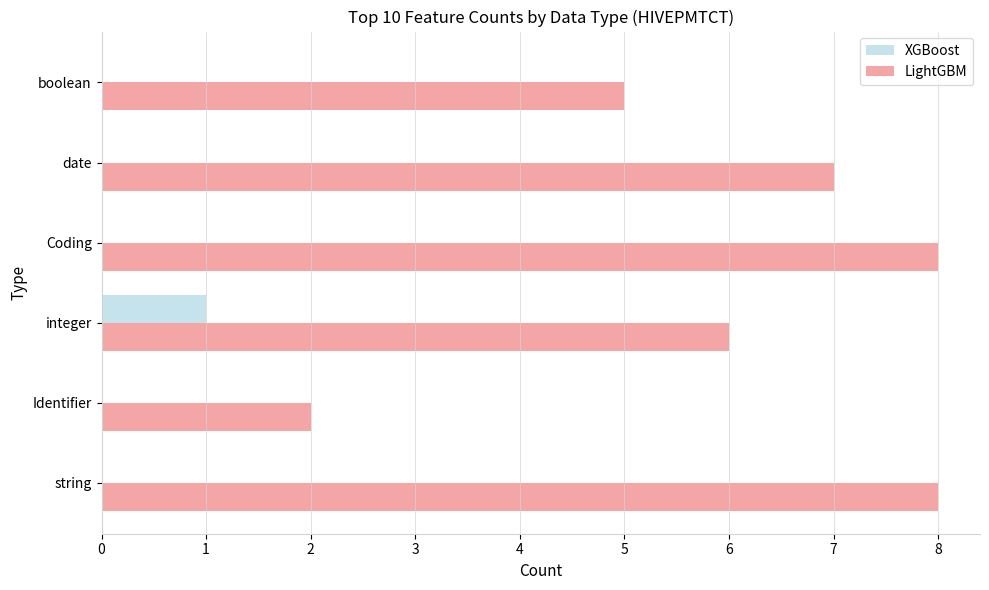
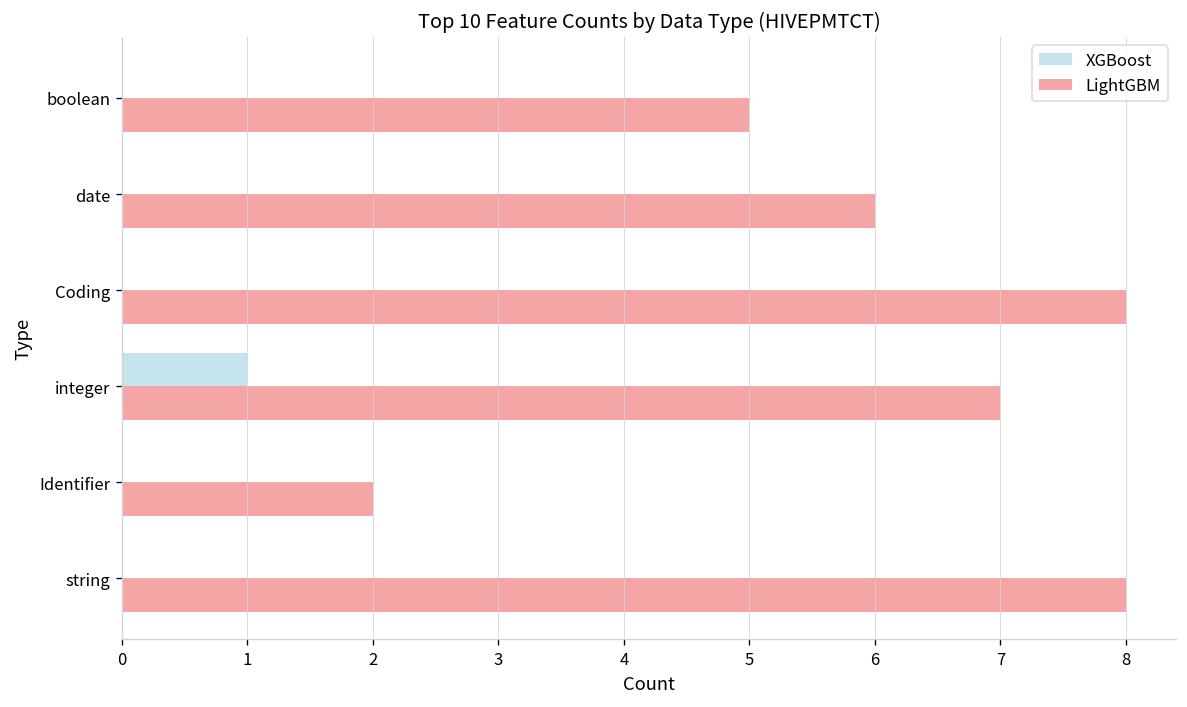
  {
    "XGBoost": {
      "boolean": 0,
      "date": 0,
      "Coding": 0,
      "integer": 1,
      "Identifier": 0,
      "string": 0
    },
    "LightGBM": {
      "boolean": 5,
-     "date": 7,
+     "date": 6,
      "Coding": 8,
-     "integer": 6,
+     "integer": 7,
      "Identifier": 2,
      "string": 8
    }
  }
